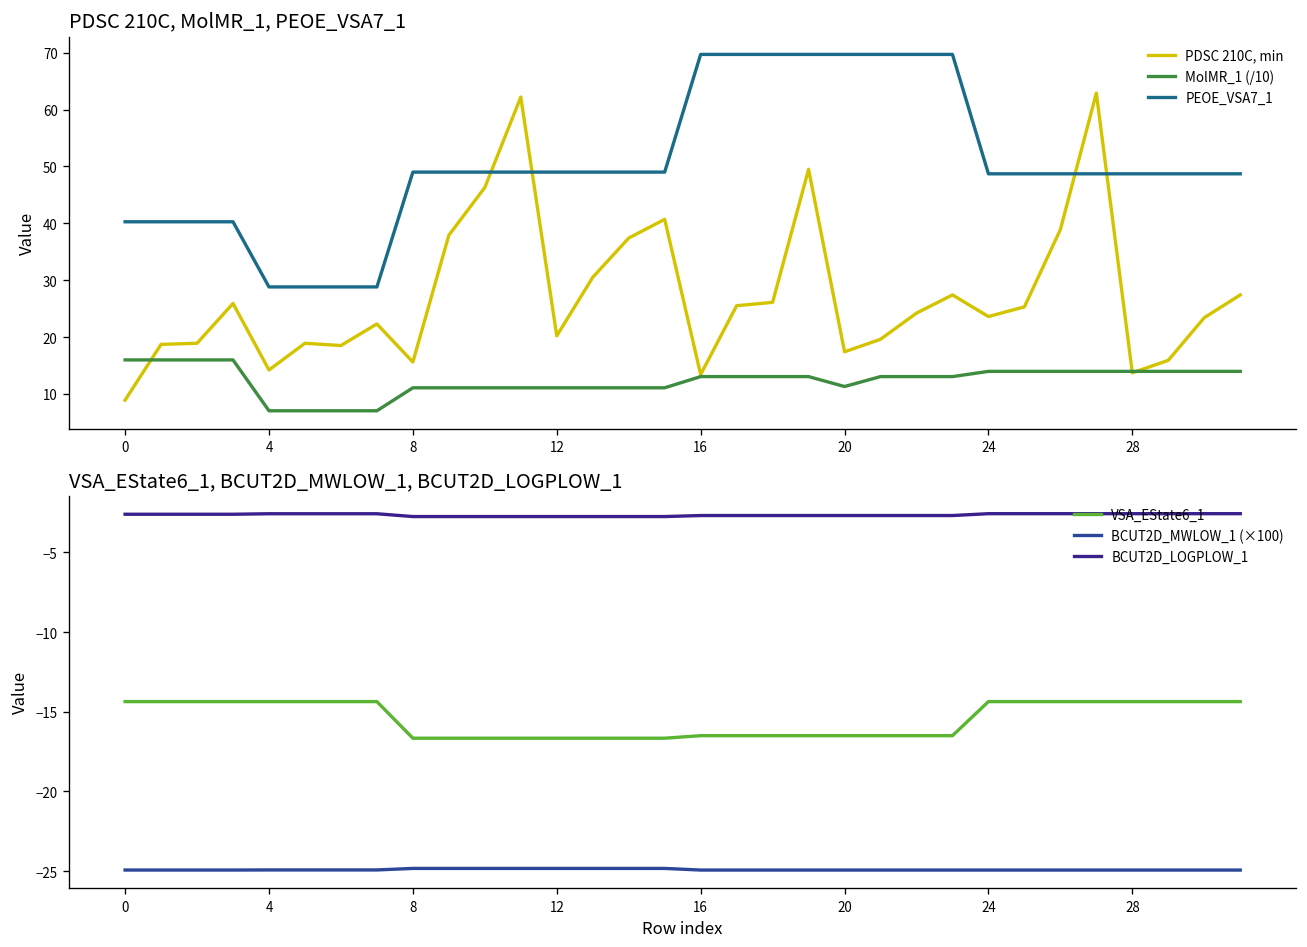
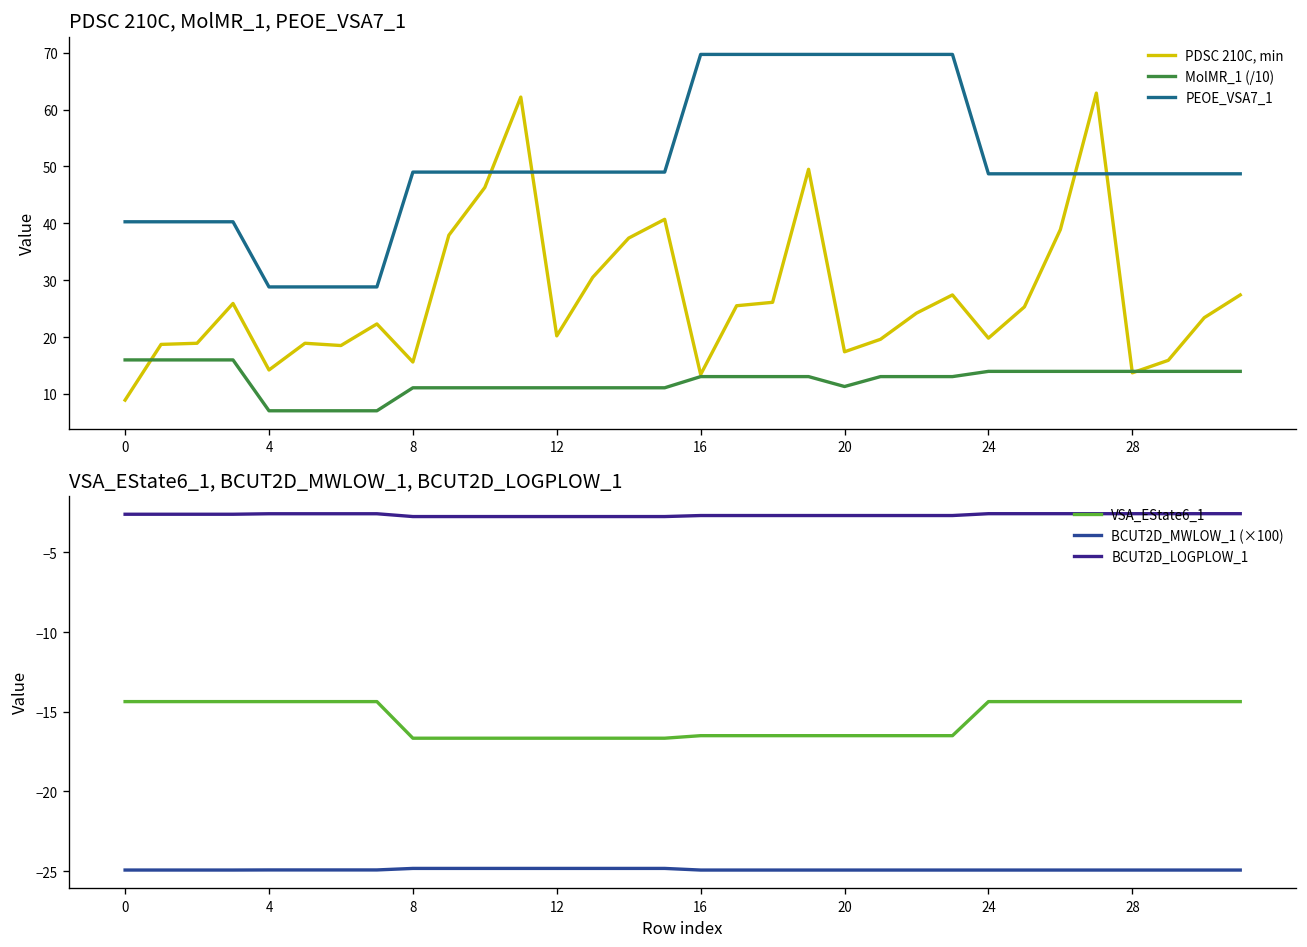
  {
    "PDSC 210C, MolMR_1, PEOE_VSA7_1": {
      "PDSC 210C, min": {
        "0": 9,
        "4": 14,
        "8": 16,
        "12": 20,
        "20": 17,
-       "24": 24
+       "24": 20
      },
      "MolMR_1 (/10)": {
        "0": 16,
        "4": 7,
        "8": 11,
        "12": 11,
        "20": 11,
        "24": 14
      },
      "PEOE_VSA7_1": {
        "0": 40,
        "4": 29,
        "8": 49,
        "12": 49,
        "16": 70,
        "20": 70,
        "24": 49,
        "28": 49
      }
    },
    "VSA_EState6_1, BCUT2D_MWLOW_1, BCUT2D_LOGPLOW_1": {
      "VSA_EState6_1": {
        "0": -14.4,
        "4": -14.4,
        "8": -16.7,
        "12": -16.7,
        "16": -16.5,
        "20": -16.5,
        "24": -14.4,
        "28": -14.4
      }
    }
  }
